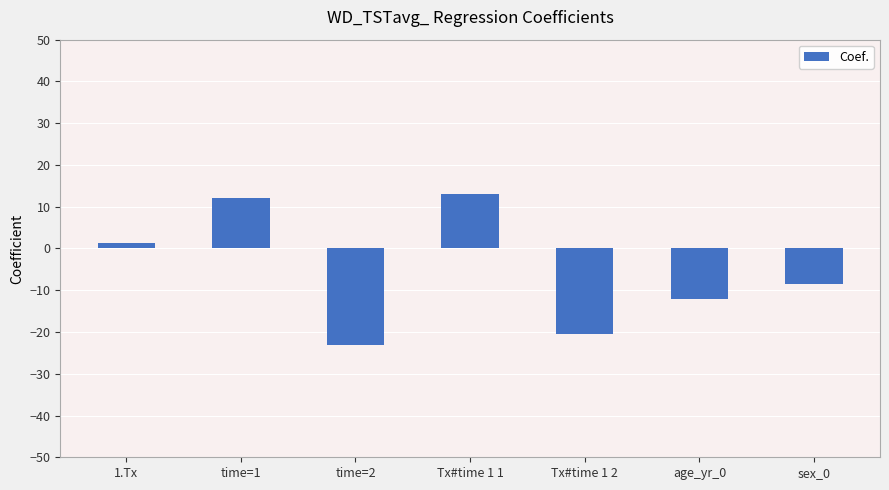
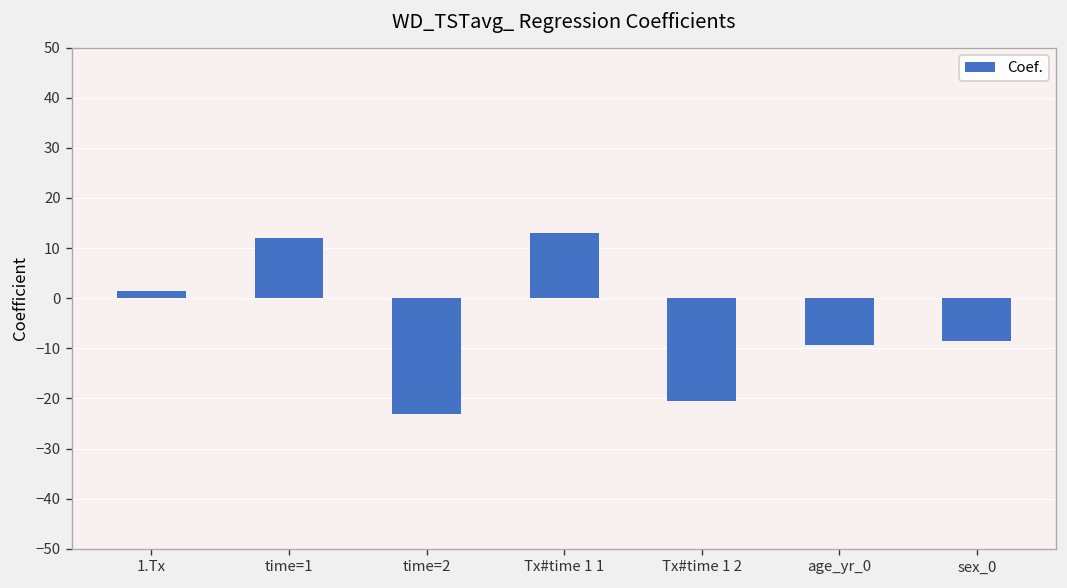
  {
    "1.Tx": 1,
    "time=1": 12,
    "time=2": -23,
    "Tx#time 1 1": 13,
    "Tx#time 1 2": -21,
-   "age_yr_0": -12,
+   "age_yr_0": -9,
    "sex_0": -8
  }
